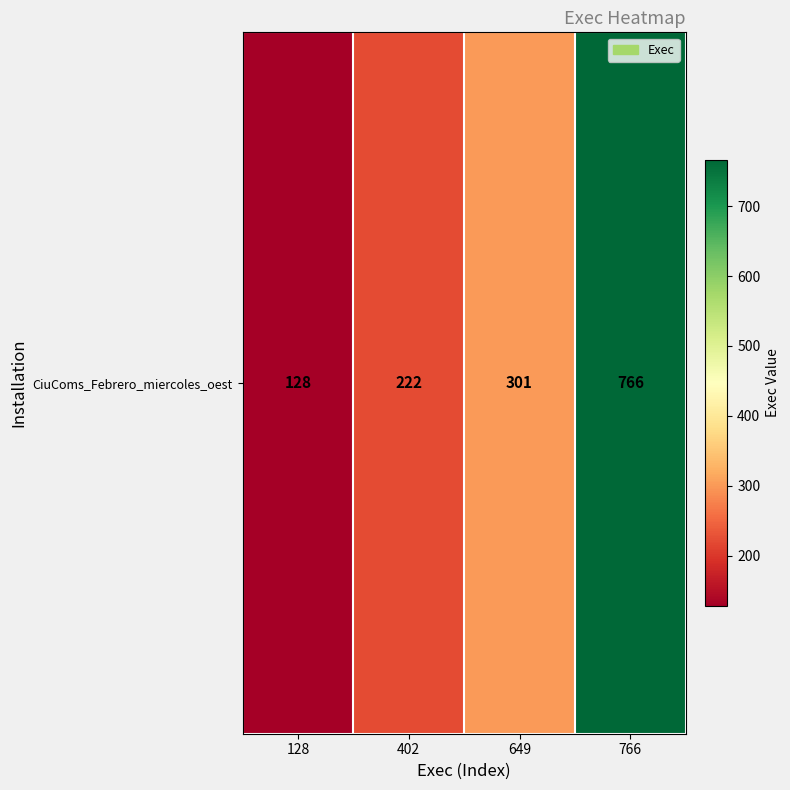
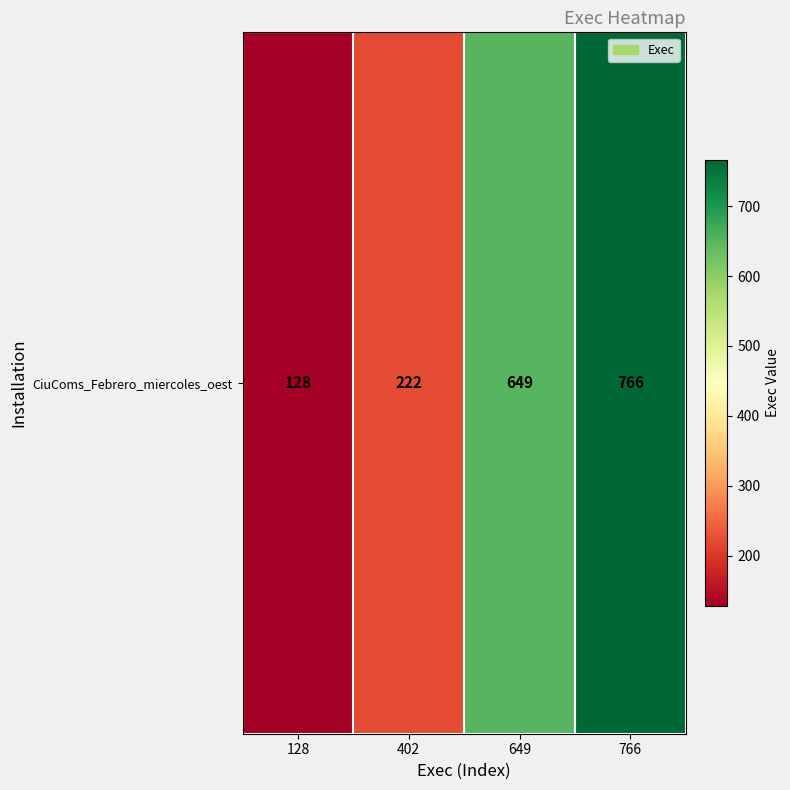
  {
    "CiuComs_Febrero_miercoles_oest": {
      "128": 128,
      "402": 222,
-     "649": 301,
+     "649": 649,
      "766": 766
    }
  }
